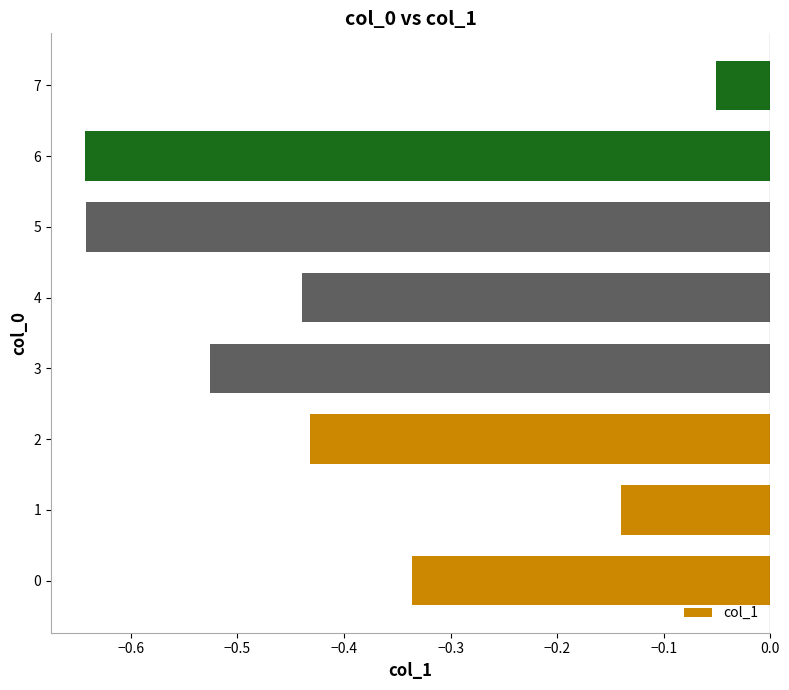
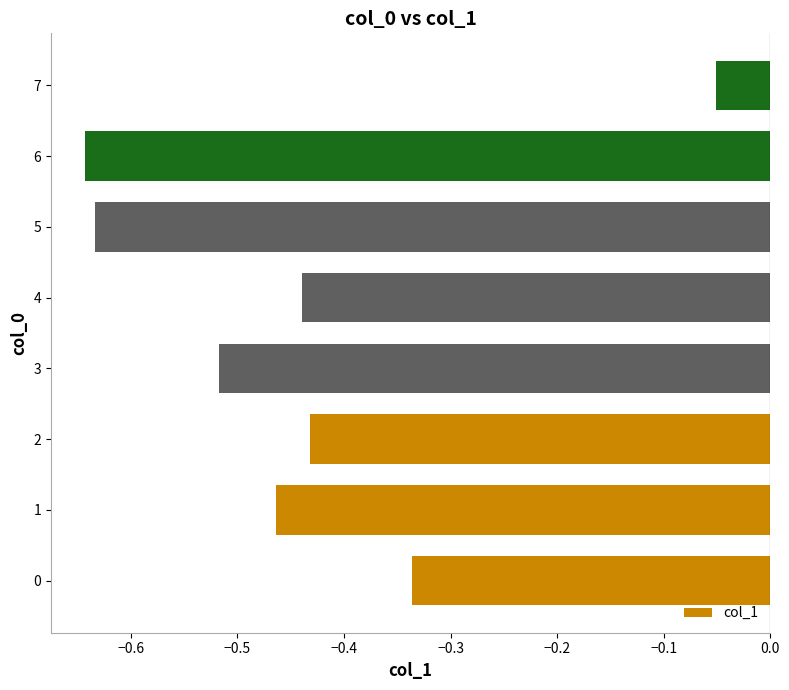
  {
    "7": -0.051,
    "6": -0.643,
-   "5": -0.642,
+   "5": -0.634,
    "4": -0.440,
-   "3": -0.525,
+   "3": -0.517,
    "2": -0.432,
-   "1": -0.140,
+   "1": -0.464,
    "0": -0.336
  }
